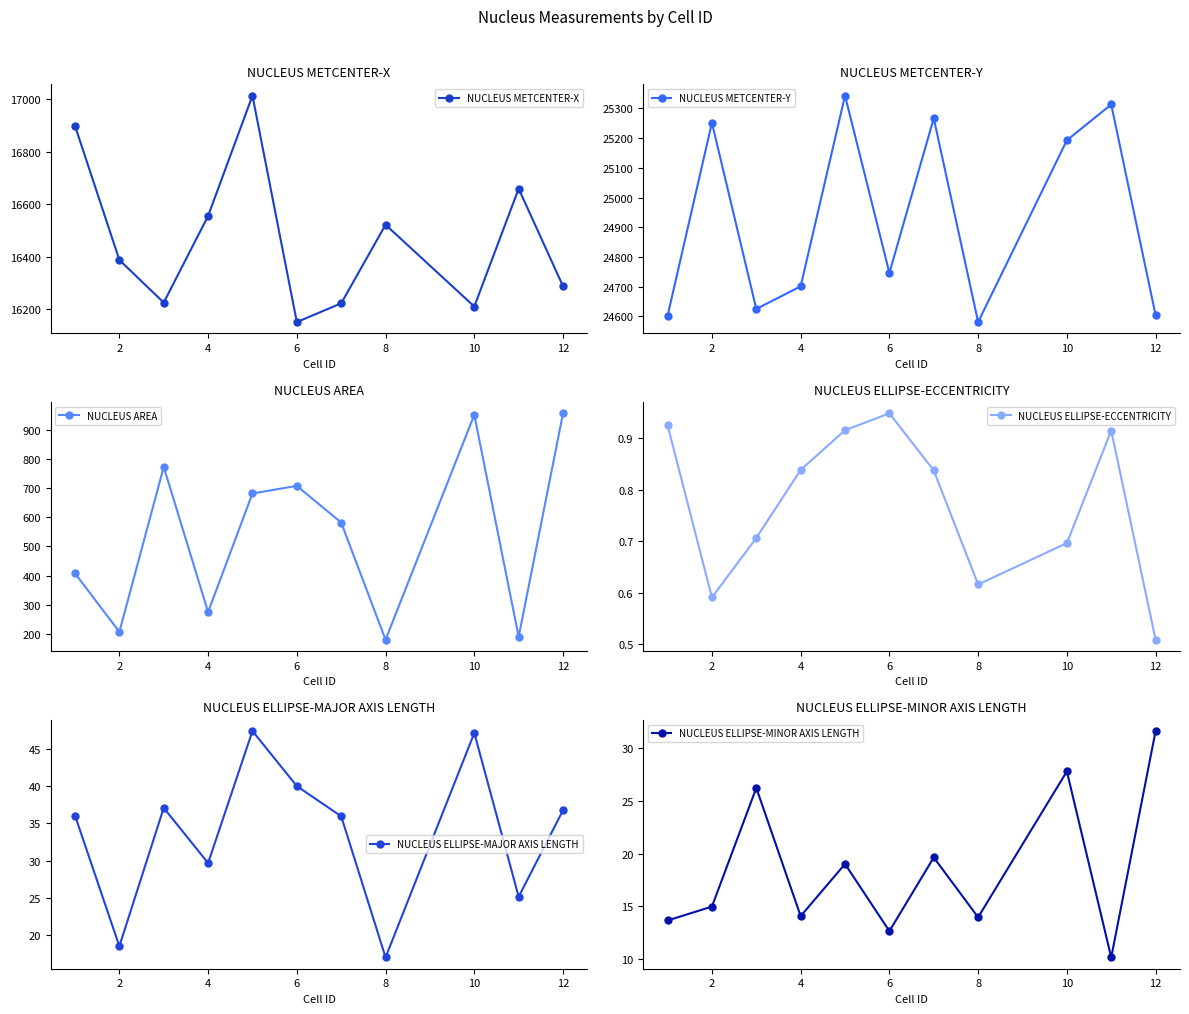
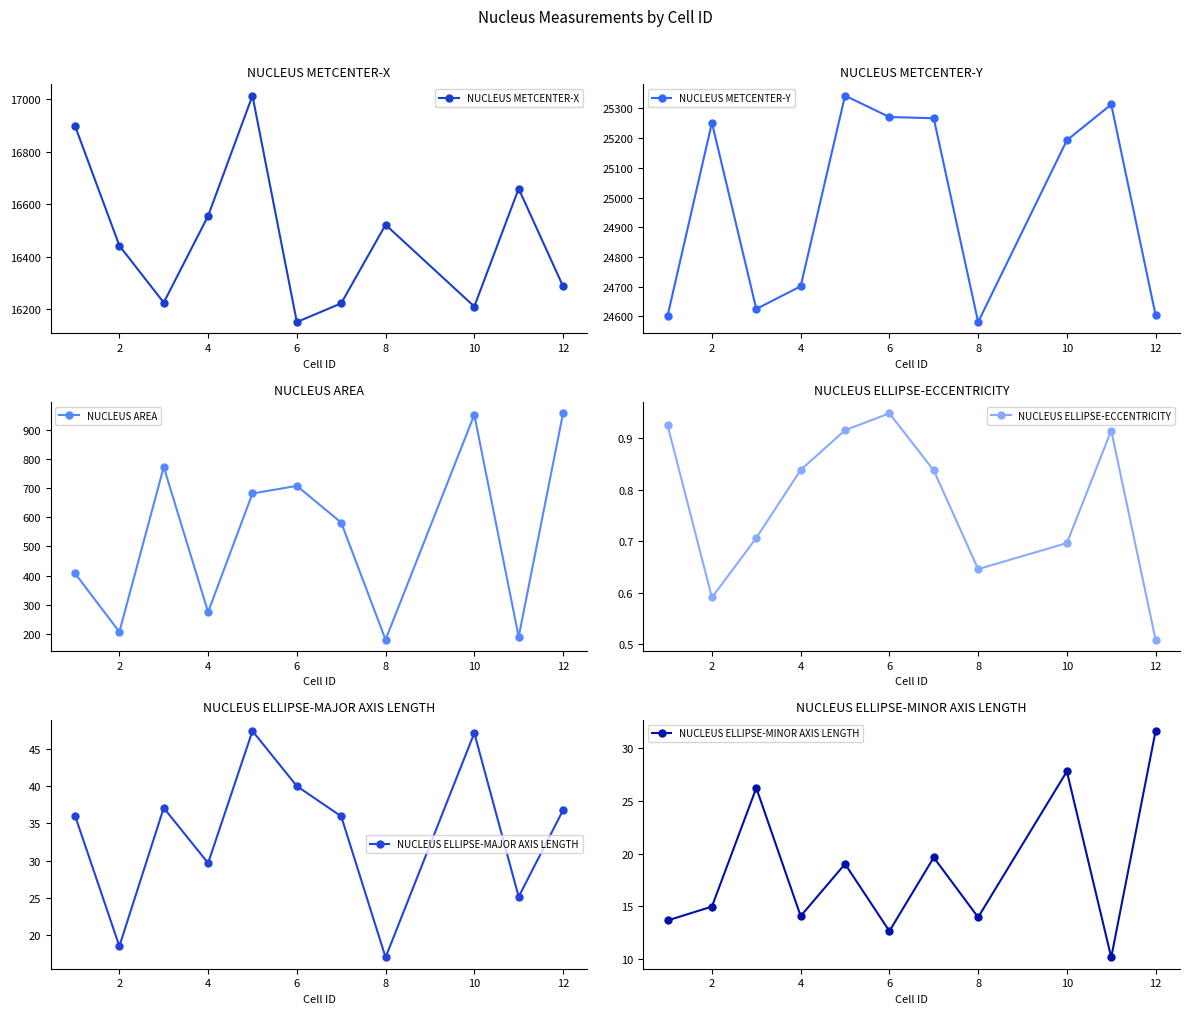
  {
    "NUCLEUS METCENTER-X": {
-     "2": 16390,
+     "2": 16440,
      "4": 16550,
      "6": 16150,
      "8": 16520,
      "10": 16210,
      "12": 16290
    },
    "NUCLEUS METCENTER-Y": {
      "2": 25250,
      "4": 24700,
-     "6": 24750,
+     "6": 25270,
      "8": 24580,
      "10": 25190,
      "12": 24600
    },
    "NUCLEUS AREA": {
      "2": 210,
      "4": 280,
      "6": 710,
      "8": 180,
      "10": 950,
      "12": 960
    },
    "NUCLEUS ELLIPSE-ECCENTRICITY": {
      "2": 0.59,
      "4": 0.84,
      "6": 0.95,
-     "8": 0.62,
+     "8": 0.65,
      "10": 0.70,
      "12": 0.51
    },
    "NUCLEUS ELLIPSE-MAJOR AXIS LENGTH": {
      "2": 19,
      "4": 30,
      "6": 40,
      "8": 17,
      "10": 47,
      "12": 37
    },
    "NUCLEUS ELLIPSE-MINOR AXIS LENGTH": {
      "2": 15.0,
      "4": 14.1,
      "6": 12.6,
      "8": 13.9,
      "10": 27.8,
      "12": 31.7
    }
  }
